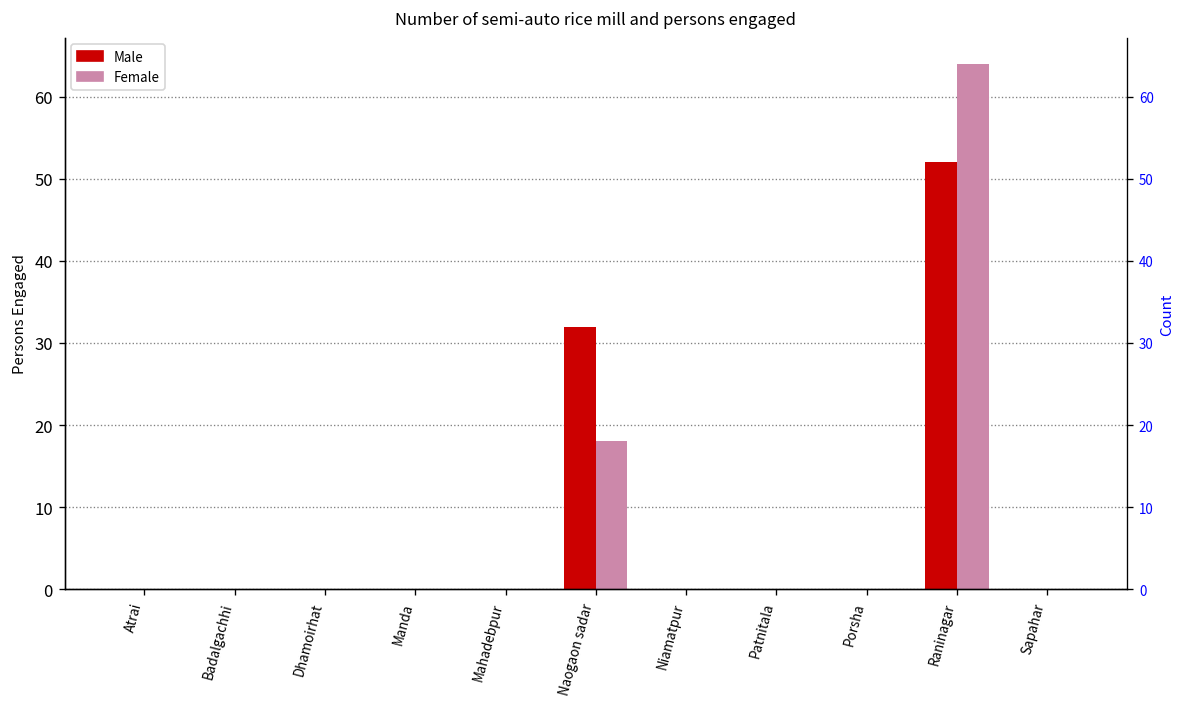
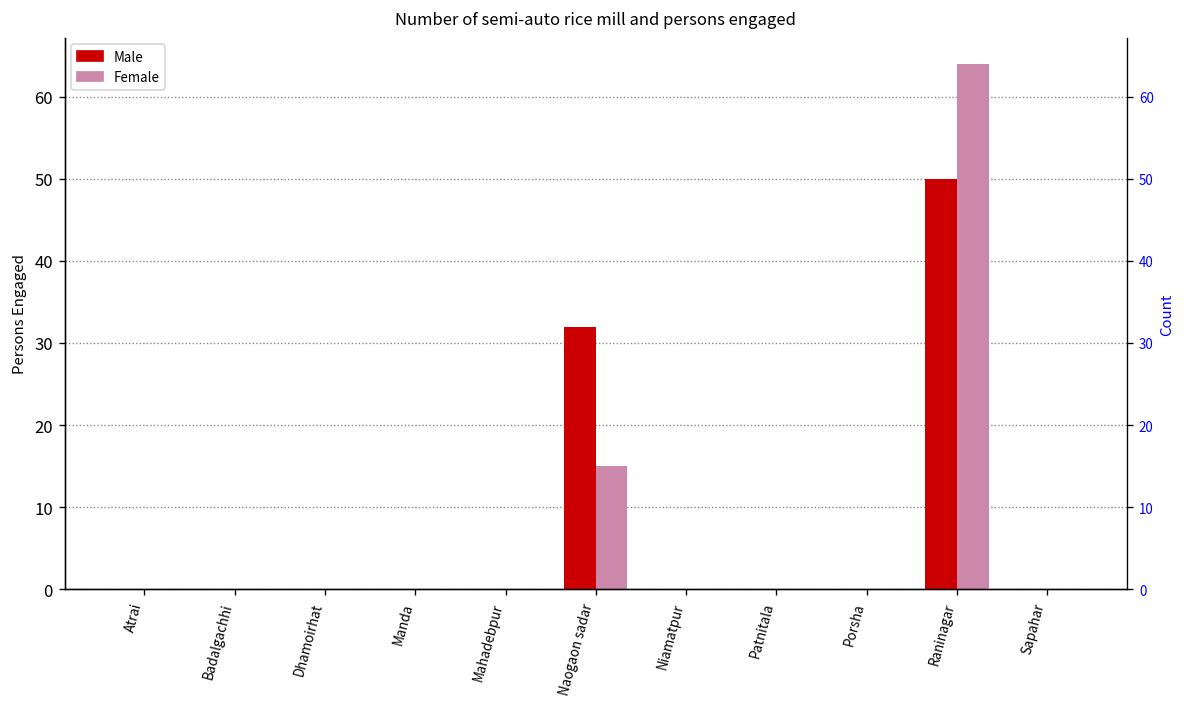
  {
    "Male": {
      "Atrai": 0,
      "Badalgachhi": 0,
      "Dhamoirhat": 0,
      "Manda": 0,
      "Mahadebpur": 0,
      "Naogaon sadar": 32,
      "Niamatpur": 0,
      "Patnitala": 0,
      "Porsha": 0,
-     "Raninagar": 52,
+     "Raninagar": 50,
      "Sapahar": 0
    },
    "Female": {
      "Atrai": 0,
      "Badalgachhi": 0,
      "Dhamoirhat": 0,
      "Manda": 0,
      "Mahadebpur": 0,
-     "Naogaon sadar": 18,
+     "Naogaon sadar": 15,
      "Niamatpur": 0,
      "Patnitala": 0,
      "Porsha": 0,
      "Raninagar": 64,
      "Sapahar": 0
    }
  }
